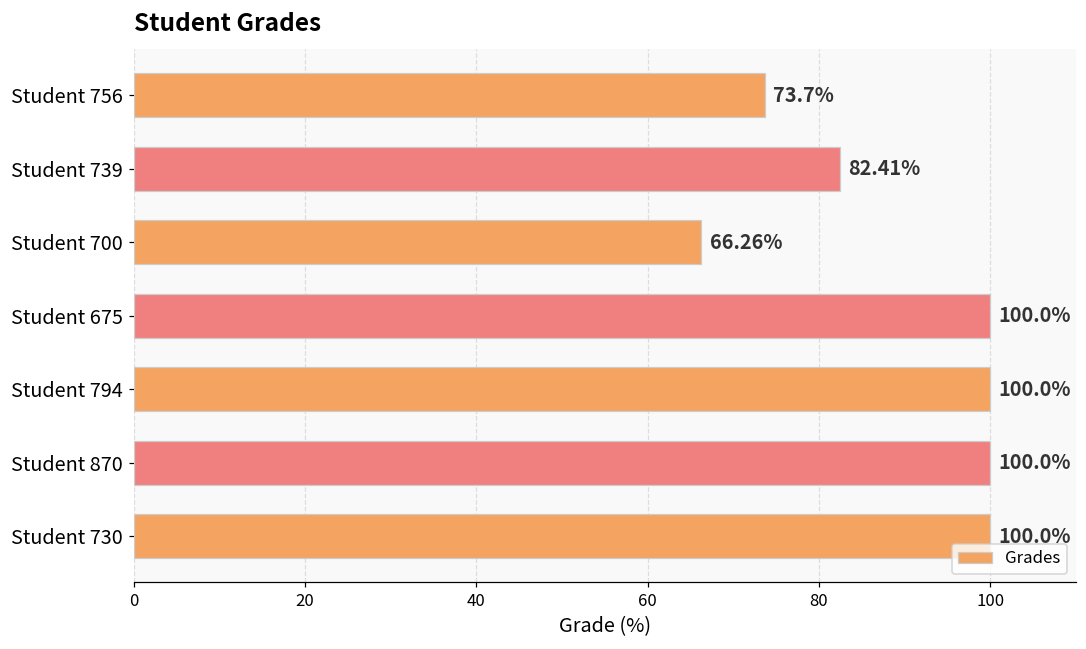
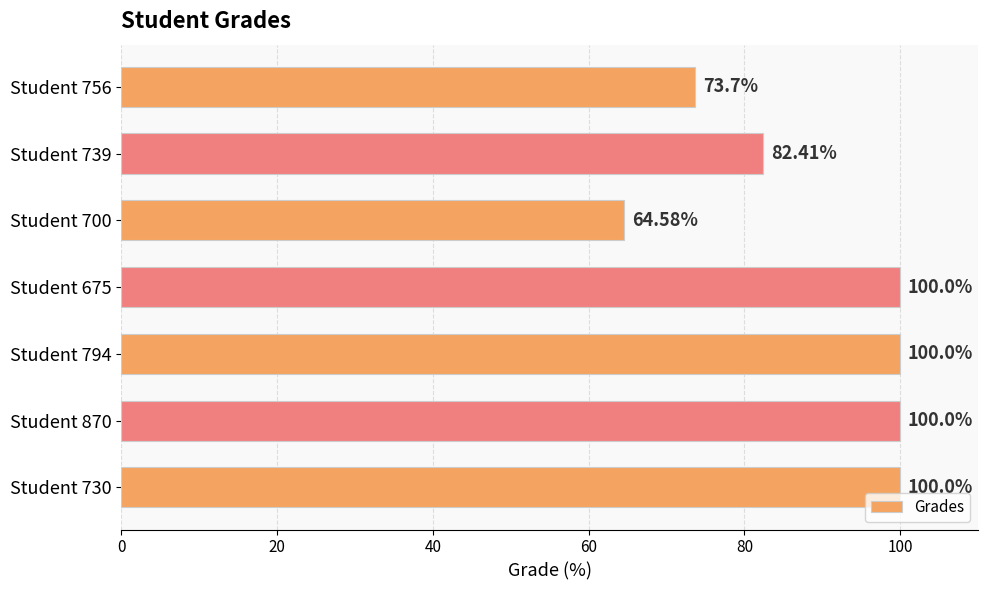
  {
    "Student 756": "73.7%",
    "Student 739": "82.41%",
-   "Student 700": "66.26%",
+   "Student 700": "64.58%",
    "Student 675": "100.0%",
    "Student 794": "100.0%",
    "Student 870": "100.0%"
  }
